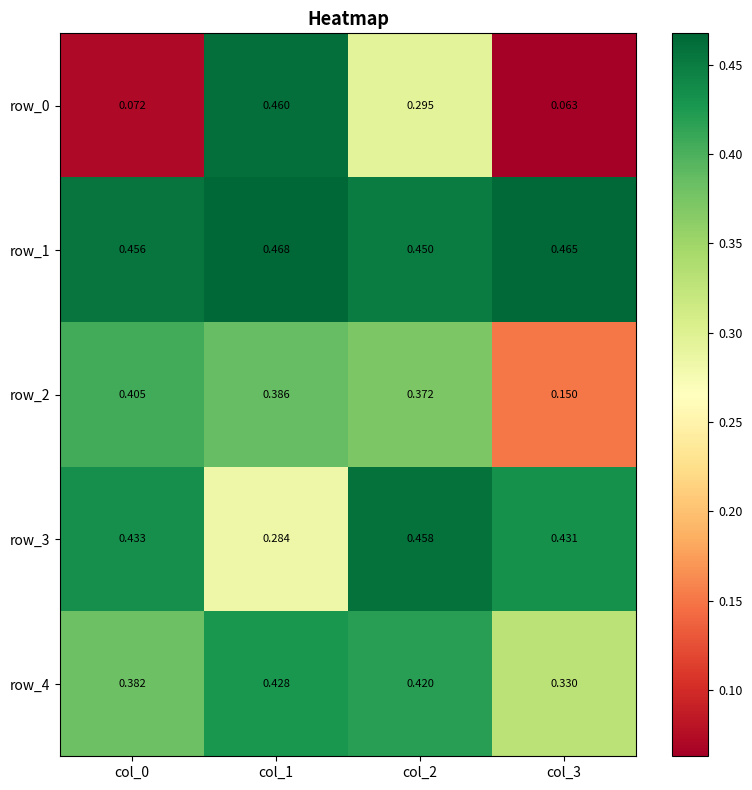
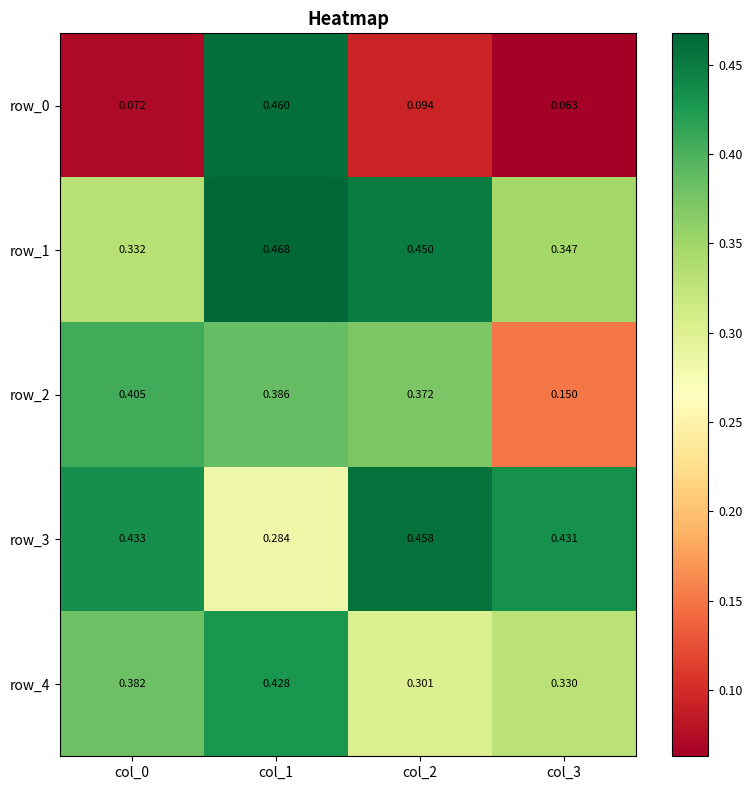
  {
    "row_0": {
      "col_0": 0.072,
      "col_1": 0.460,
-     "col_2": 0.295,
+     "col_2": 0.094,
      "col_3": 0.063
    },
    "row_1": {
-     "col_0": 0.456,
+     "col_0": 0.332,
      "col_1": 0.468,
      "col_2": 0.450,
-     "col_3": 0.465
+     "col_3": 0.347
    },
    "row_2": {
      "col_0": 0.405,
      "col_1": 0.386,
      "col_2": 0.372,
      "col_3": 0.150
    },
    "row_3": {
      "col_0": 0.433,
      "col_1": 0.284,
      "col_2": 0.458,
      "col_3": 0.431
    },
    "row_4": {
      "col_0": 0.382,
      "col_1": 0.428,
-     "col_2": 0.420,
+     "col_2": 0.301,
      "col_3": 0.330
    }
  }
